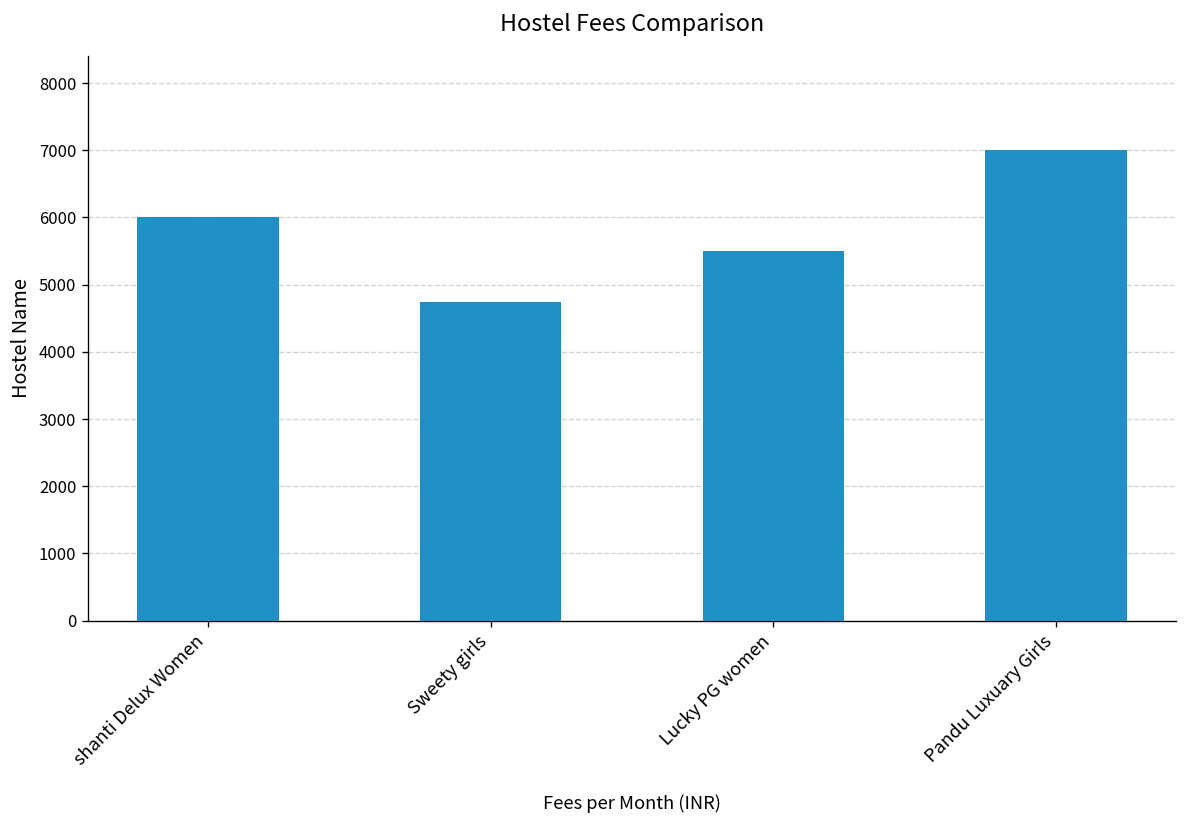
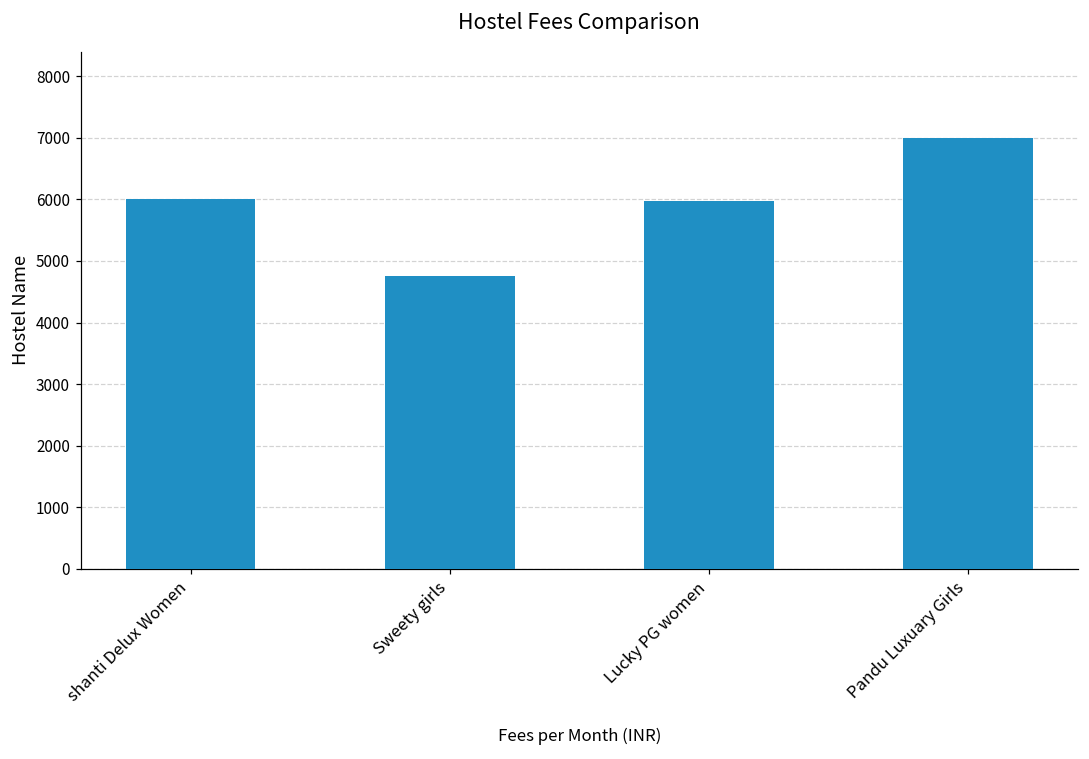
  {
    "shanti Delux Women": 6000,
    "Sweety girls": 4700,
-   "Lucky PG women": 5500,
+   "Lucky PG women": 6000,
    "Pandu Luxuary Girls": 7000
  }
